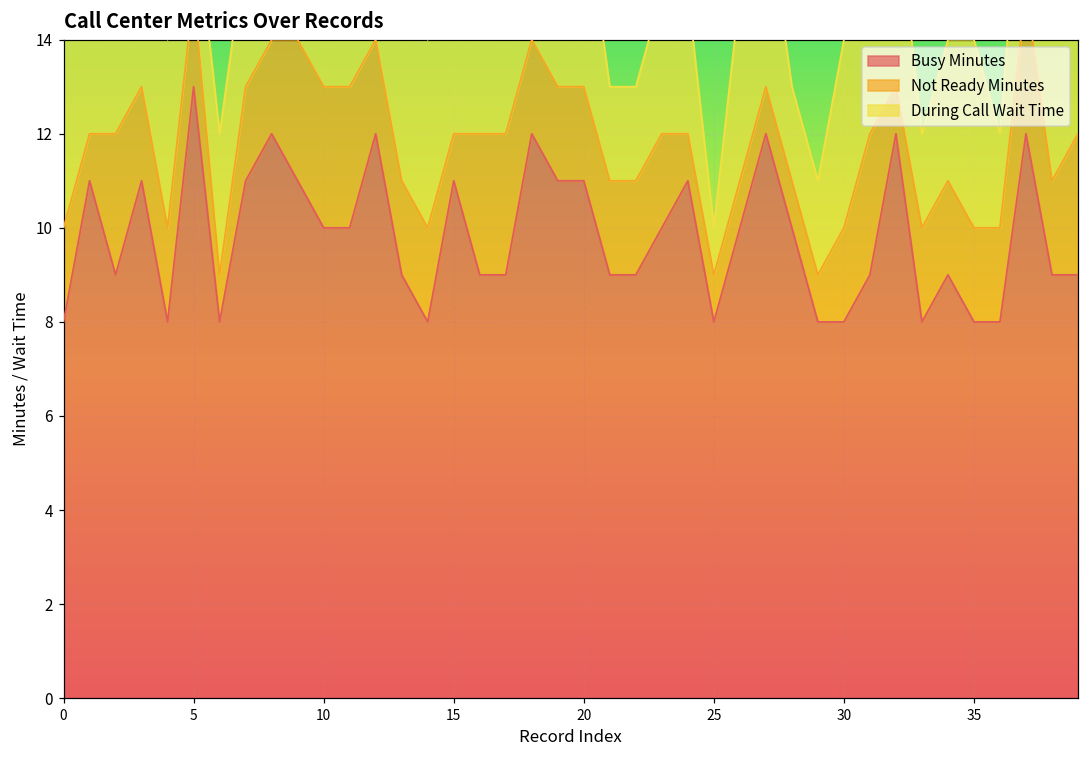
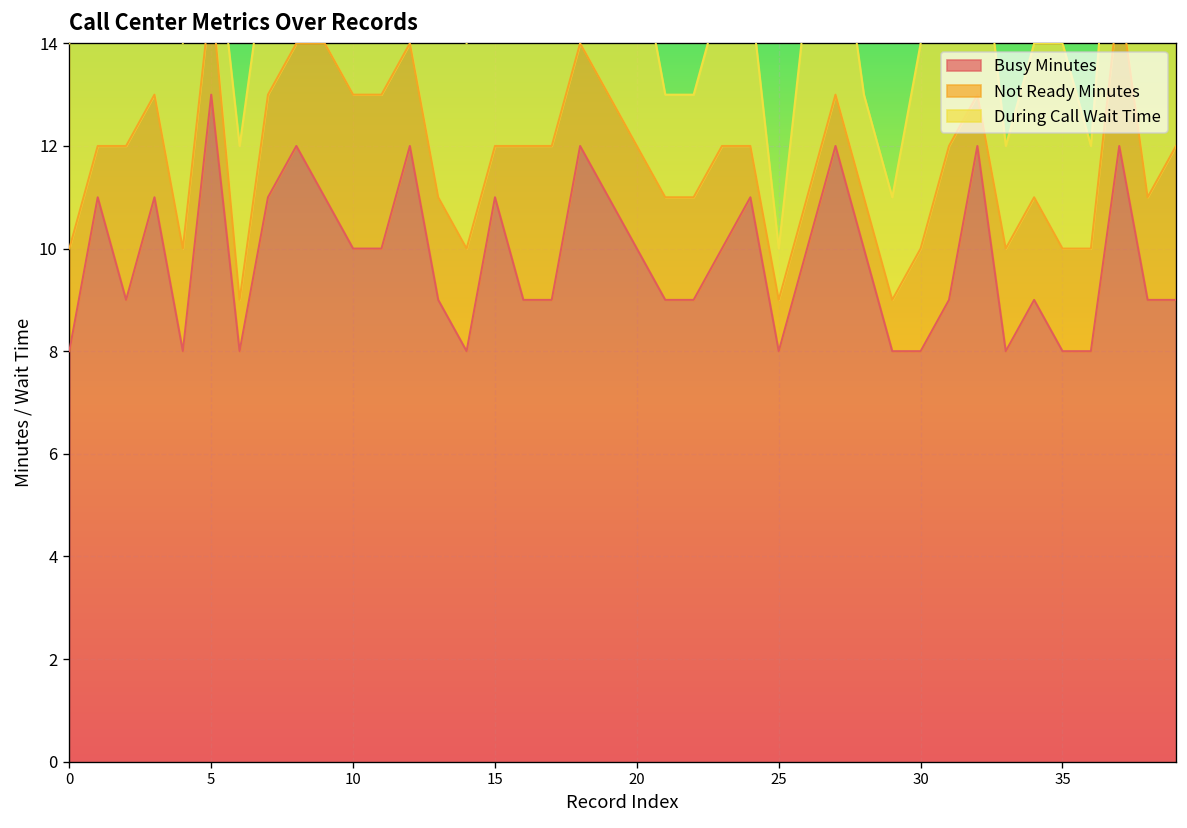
  {
    "Busy Minutes": {
      "0": 8,
      "5": 13,
      "10": 10,
      "15": 11,
-     "20": 11,
+     "20": 10,
      "25": 8,
      "30": 8,
      "35": 8
    },
    "Not Ready Minutes": {
      "0": 2,
      "10": 3,
      "15": 1,
      "20": 2,
      "25": 1,
      "30": 2,
      "35": 2
    },
    "During Call Wait Time": {
      "0": 4,
      "25": 1,
      "30": 4,
      "35": 4
    }
  }
